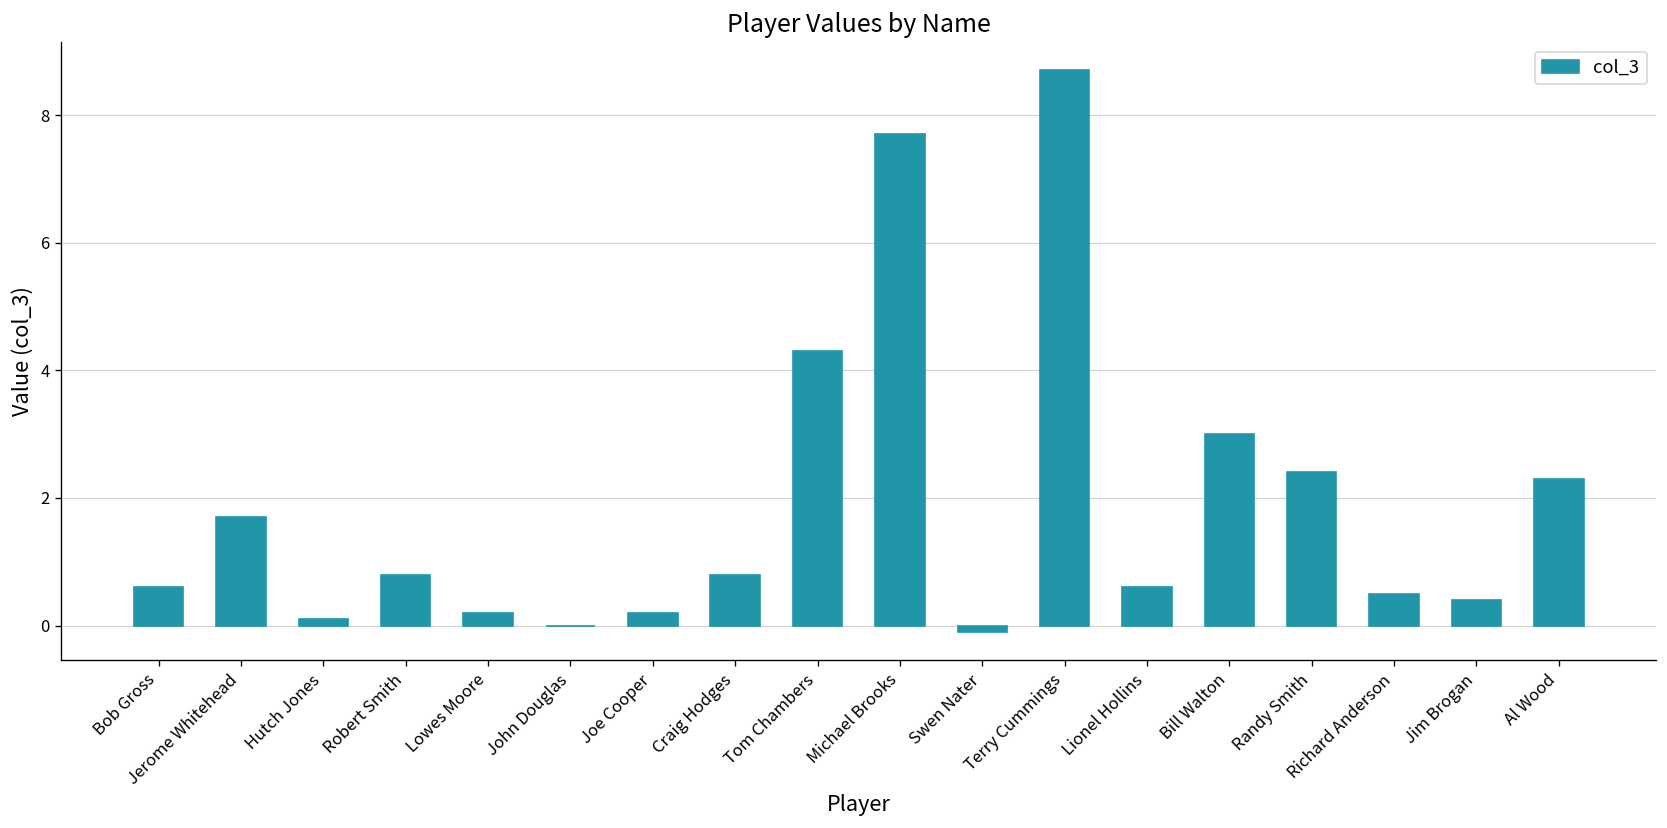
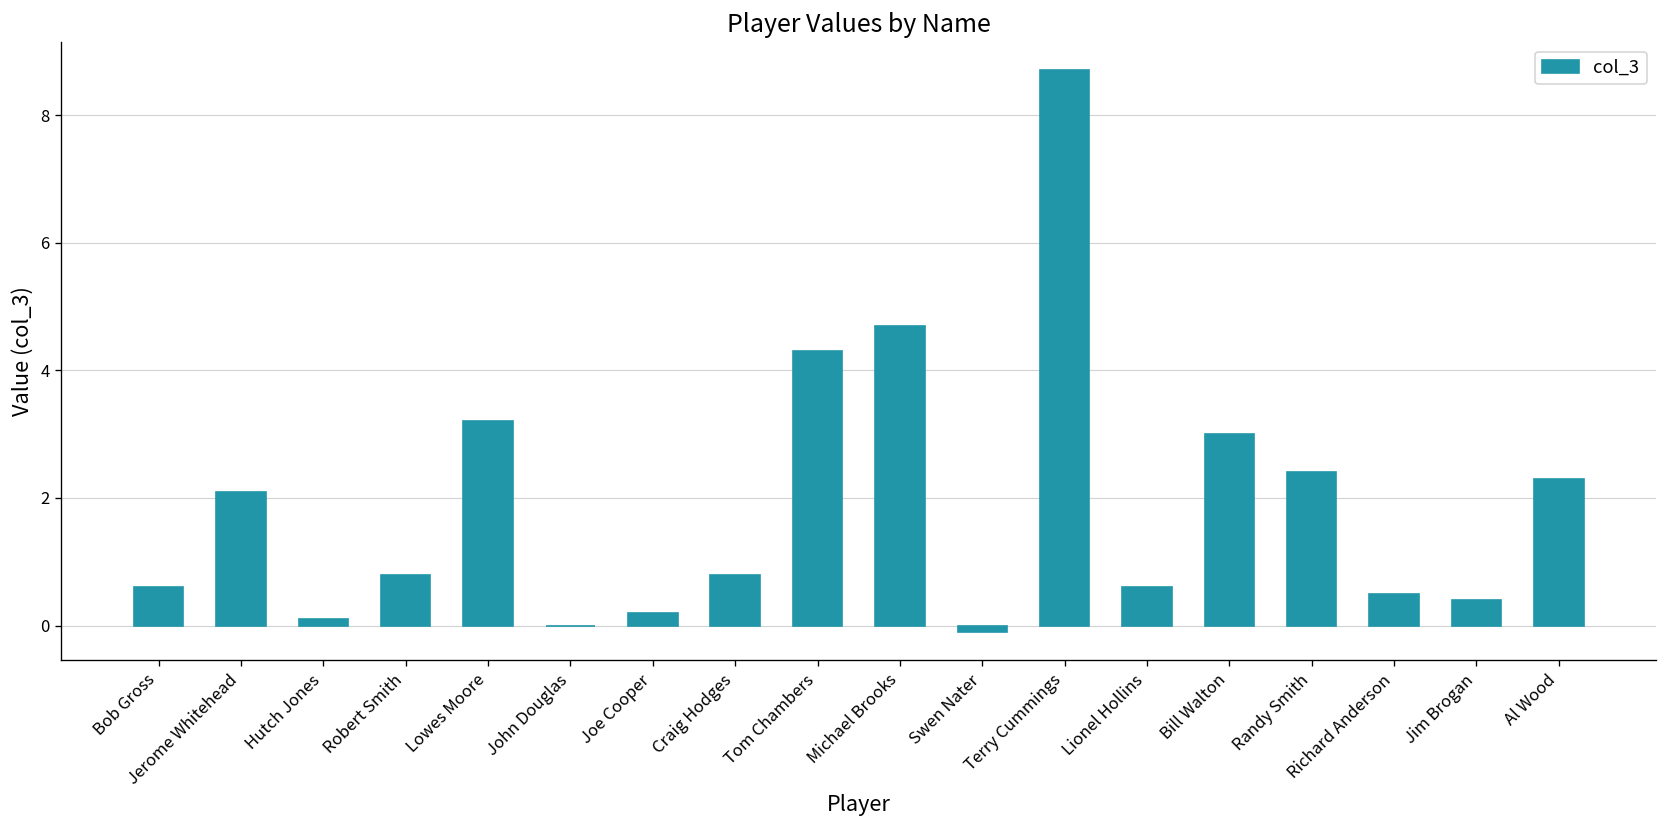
  {
    "Bob Gross": 0.6,
-   "Jerome Whitehead": 1.7,
+   "Jerome Whitehead": 2.1,
    "Hutch Jones": 0.1,
    "Robert Smith": 0.8,
-   "Lowes Moore": 0.2,
+   "Lowes Moore": 3.2,
    "John Douglas": 0.0,
    "Joe Cooper": 0.2,
    "Craig Hodges": 0.8,
    "Tom Chambers": 4.3,
-   "Michael Brooks": 7.7,
+   "Michael Brooks": 4.7,
    "Swen Nater": -0.1,
    "Terry Cummings": 8.7,
    "Lionel Hollins": 0.6,
    "Bill Walton": 3.0,
    "Randy Smith": 2.4,
    "Richard Anderson": 0.5,
    "Jim Brogan": 0.4,
    "Al Wood": 2.3
  }
